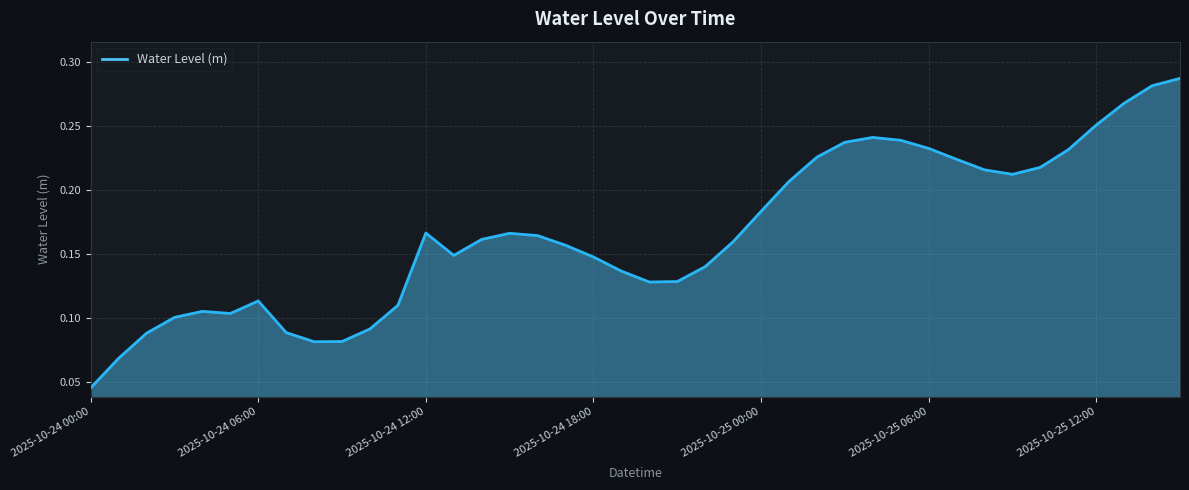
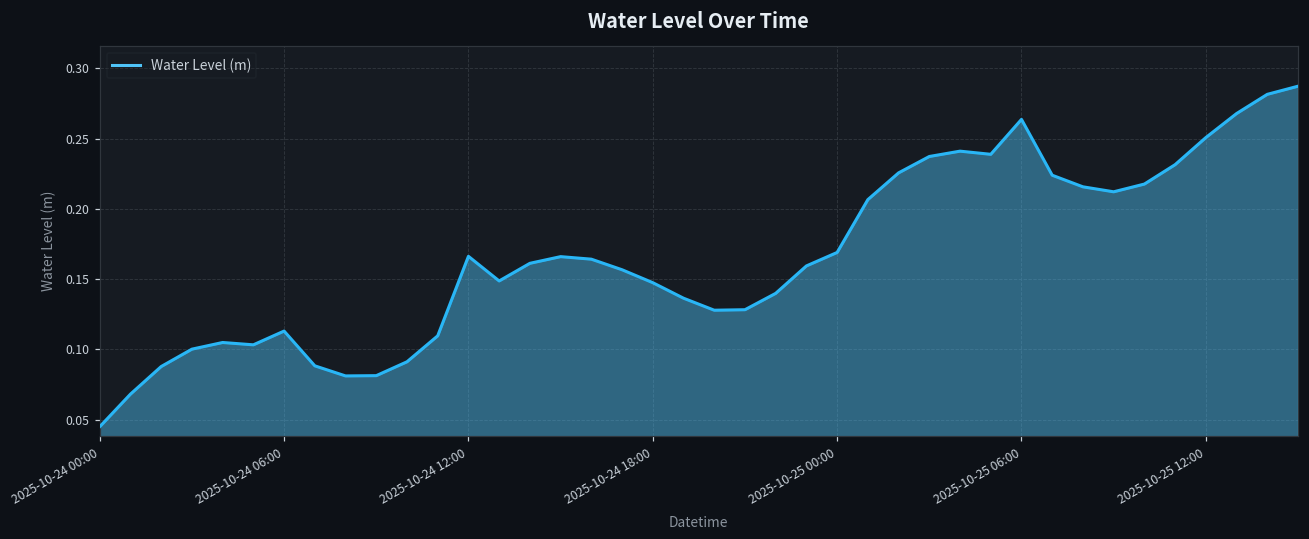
  {
    "2025-10-24 00:00": 0.045,
    "2025-10-24 06:00": 0.113,
    "2025-10-24 12:00": 0.166,
    "2025-10-24 18:00": 0.147,
-   "2025-10-25 00:00": 0.183,
-   "2025-10-25 06:00": 0.232,
+   "2025-10-25 00:00": 0.169,
+   "2025-10-25 06:00": 0.264,
    "2025-10-25 12:00": 0.251
  }
